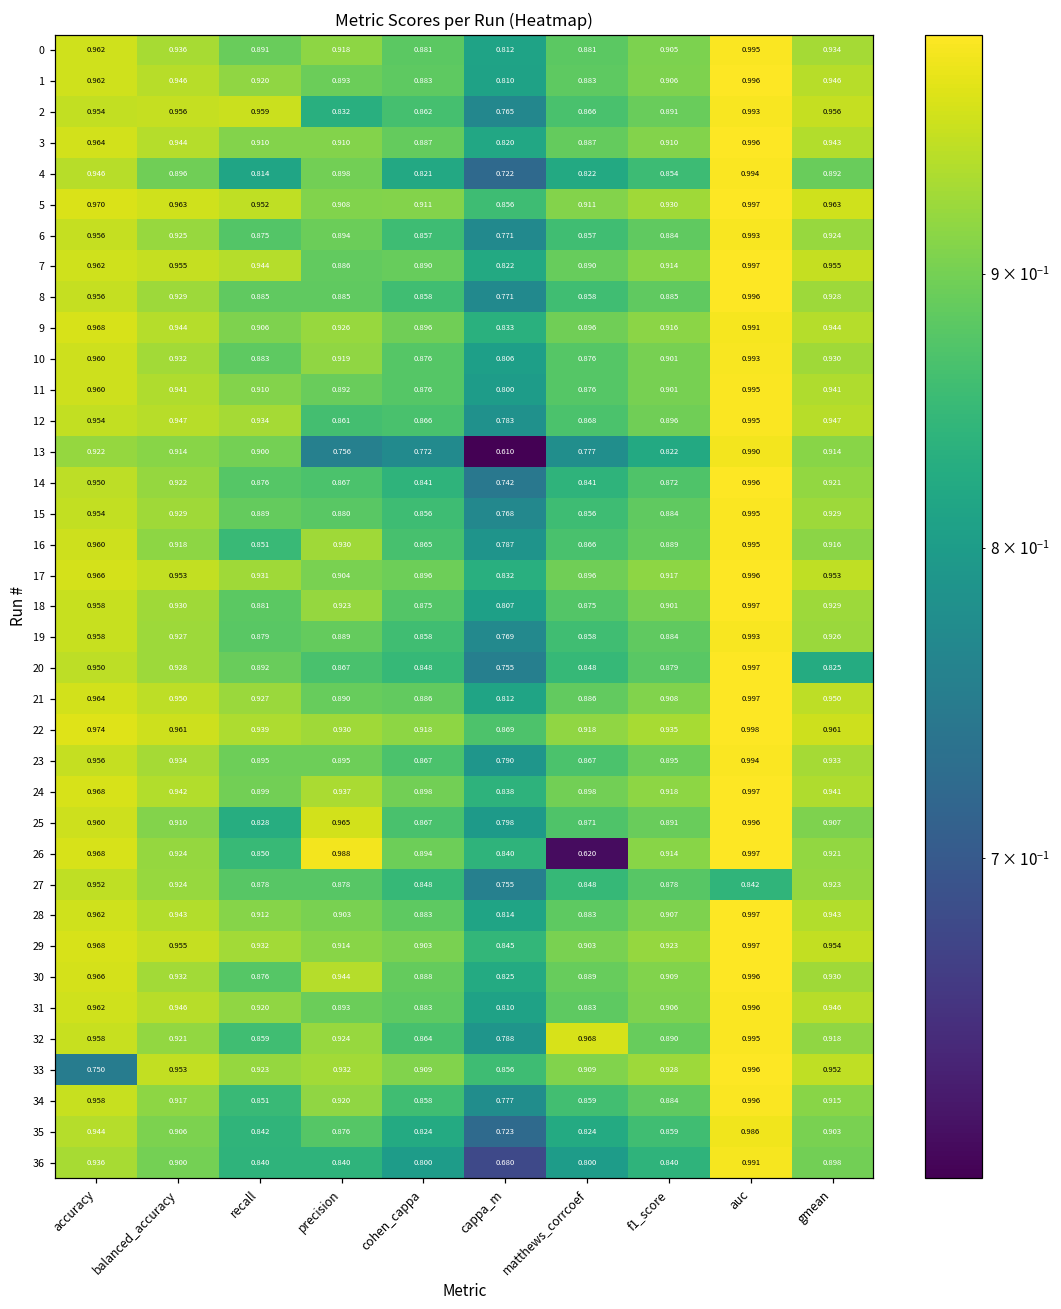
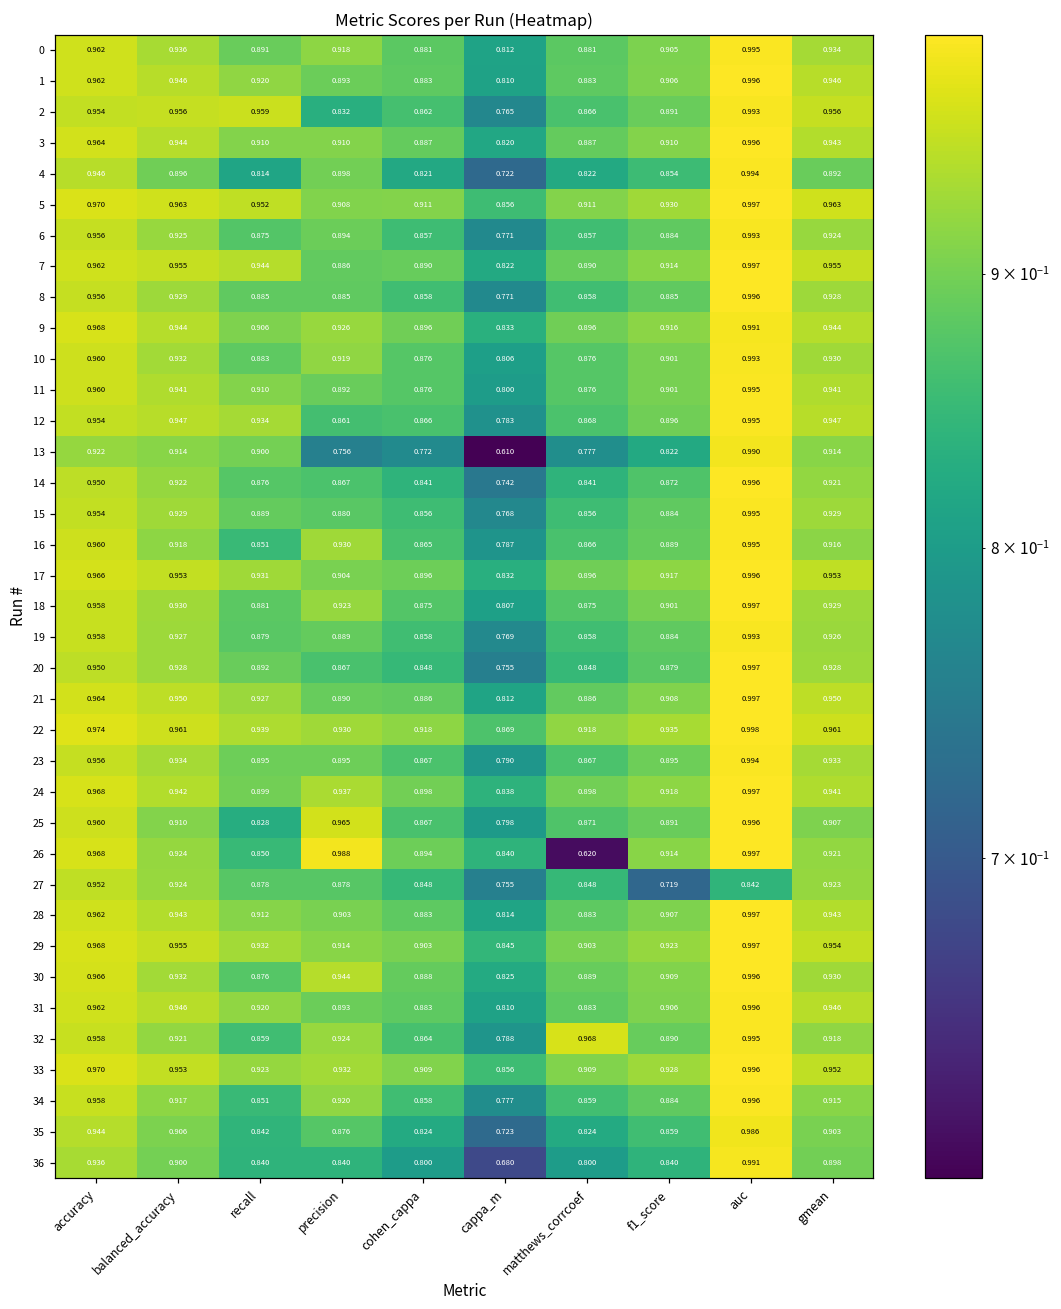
  {
    "20": {
      "accuracy": 0.950,
      "balanced_accuracy": 0.928,
      "recall": 0.892,
      "precision": 0.867,
      "cohen_cappa": 0.848,
      "cappa_m": 0.755,
      "matthews_corrcoef": 0.848,
      "f1_score": 0.879,
      "auc": 0.997,
-     "gmean": 0.825
+     "gmean": 0.928
    },
    "27": {
      "accuracy": 0.952,
      "balanced_accuracy": 0.924,
      "recall": 0.878,
      "precision": 0.878,
      "cohen_cappa": 0.848,
      "cappa_m": 0.755,
      "matthews_corrcoef": 0.848,
-     "f1_score": 0.878,
+     "f1_score": 0.719,
      "auc": 0.842,
      "gmean": 0.923
    },
    "33": {
-     "accuracy": 0.750,
+     "accuracy": 0.970,
      "balanced_accuracy": 0.953,
      "recall": 0.923,
      "precision": 0.932,
      "cohen_cappa": 0.909,
      "cappa_m": 0.856,
      "matthews_corrcoef": 0.909,
      "f1_score": 0.928,
      "auc": 0.996,
      "gmean": 0.952
    }
  }
